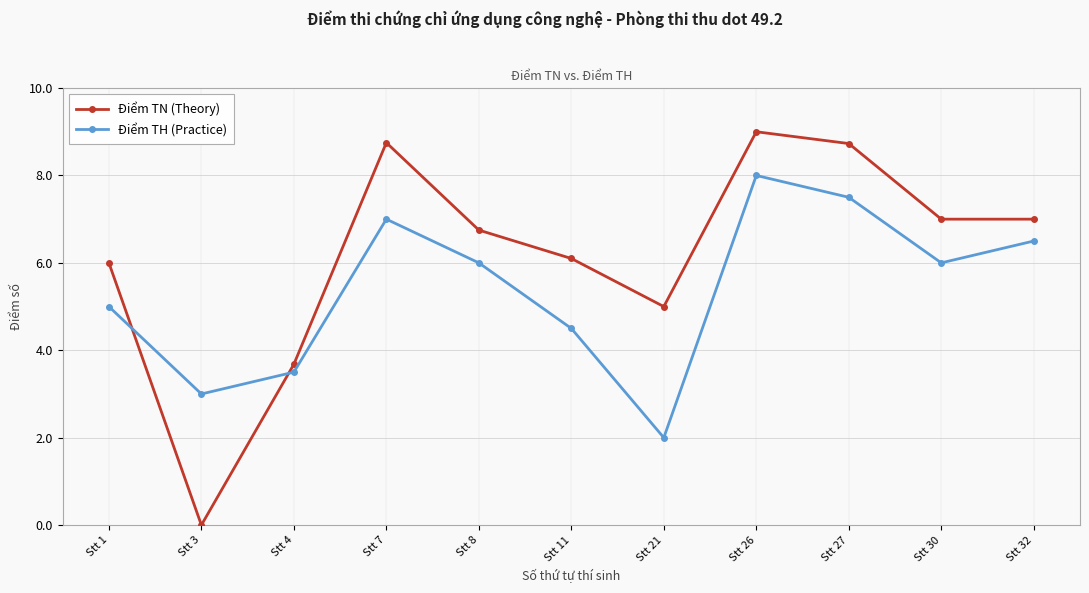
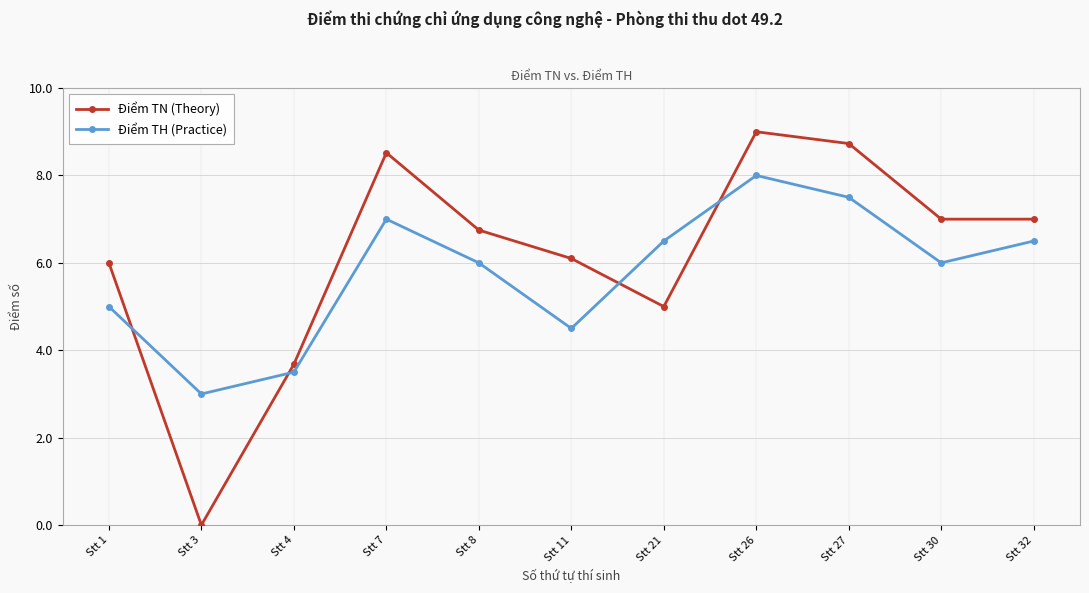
  {
    "Điểm TN (Theory)": {
      "Stt 1": 6.0,
      "Stt 3": 0.0,
      "Stt 4": 3.7,
-     "Stt 7": 8.8,
+     "Stt 7": 8.5,
      "Stt 8": 6.8,
      "Stt 11": 6.1,
      "Stt 21": 5.0,
      "Stt 26": 9.0,
      "Stt 27": 8.7,
      "Stt 30": 7.0,
      "Stt 32": 7.0
    },
    "Điểm TH (Practice)": {
      "Stt 1": 5.0,
      "Stt 3": 3.0,
      "Stt 4": 3.5,
      "Stt 7": 7.0,
      "Stt 8": 6.0,
      "Stt 11": 4.5,
-     "Stt 21": 2.0,
+     "Stt 21": 6.5,
      "Stt 26": 8.0,
      "Stt 27": 7.5,
      "Stt 30": 6.0,
      "Stt 32": 6.5
    }
  }
